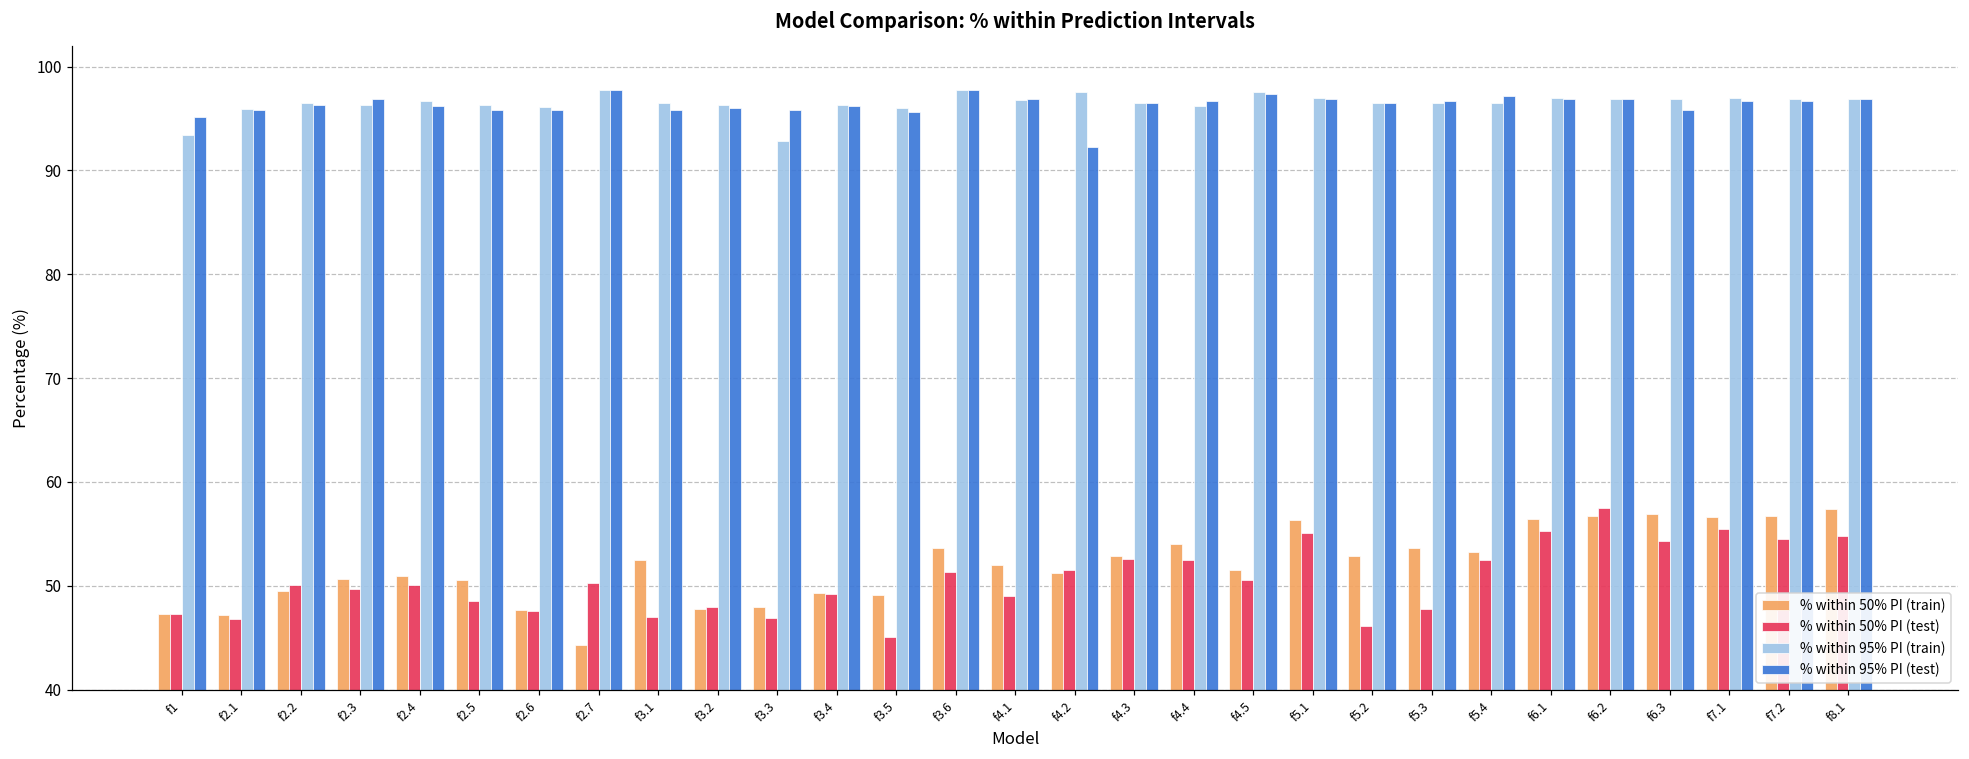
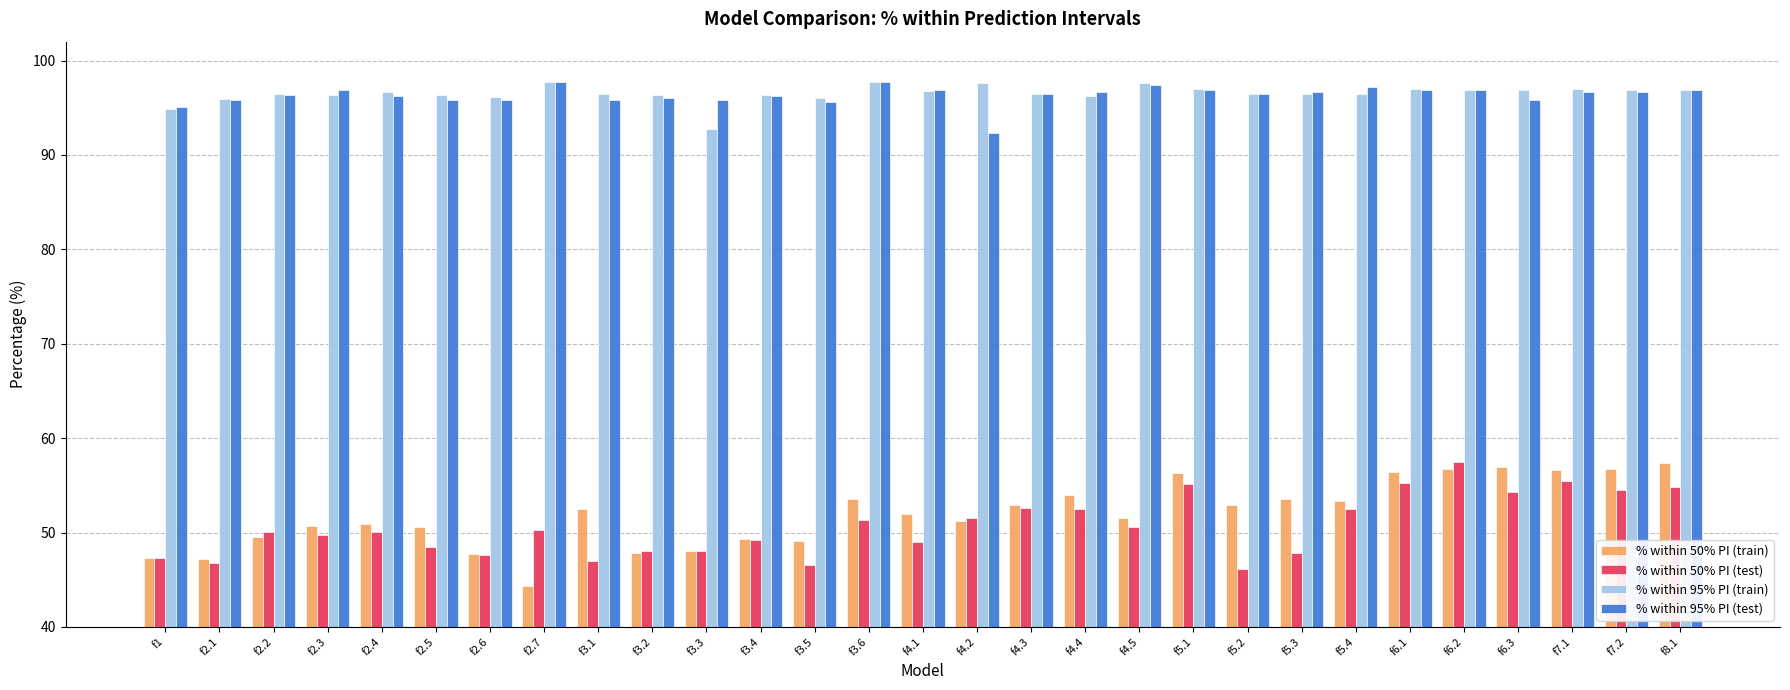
  {
    "% within 50% PI (train)": {
      "f1": 47,
      "f2.1": 47,
      "f2.2": 50,
      "f2.3": 51,
      "f2.4": 51,
      "f2.5": 51,
      "f2.6": 48,
      "f2.7": 44,
      "f3.1": 53,
      "f3.2": 48,
      "f3.3": 48,
      "f3.4": 49,
      "f3.5": 49,
      "f3.6": 54,
      "f4.1": 52,
      "f4.2": 51,
      "f4.3": 53,
      "f4.4": 54,
      "f4.5": 52,
      "f5.1": 56,
      "f5.2": 53,
      "f5.3": 54,
      "f5.4": 53,
      "f6.1": 56,
      "f6.2": 57,
      "f6.3": 57,
      "f7.1": 57,
      "f7.2": 57,
      "f8.1": 57
    },
    "% within 50% PI (test)": {
      "f1": 47,
      "f2.1": 47,
      "f2.2": 50,
      "f2.3": 50,
      "f2.4": 50,
      "f2.5": 49,
      "f2.6": 48,
      "f2.7": 50,
      "f3.1": 47,
      "f3.2": 48,
-     "f3.3": 47,
+     "f3.3": 48,
      "f3.4": 49,
-     "f3.5": 45,
+     "f3.5": 47,
      "f3.6": 51,
      "f4.1": 49,
      "f4.2": 52,
      "f4.3": 53,
      "f4.4": 53,
      "f4.5": 51,
      "f5.1": 55,
      "f5.2": 46,
      "f5.3": 48,
      "f5.4": 53,
      "f6.1": 55,
      "f6.2": 58,
      "f6.3": 54,
      "f7.1": 56,
      "f7.2": 55,
      "f8.1": 55
    },
    "% within 95% PI (train)": {
-     "f1": 93,
+     "f1": 95,
      "f2.1": 96,
      "f2.2": 97,
      "f2.3": 96,
      "f2.4": 97,
      "f2.5": 96,
      "f2.6": 96,
      "f2.7": 98,
      "f3.1": 97,
      "f3.2": 96,
      "f3.3": 93,
      "f3.4": 96,
      "f3.5": 96,
      "f3.6": 98,
      "f4.1": 97,
      "f4.2": 98,
      "f4.3": 97,
      "f4.4": 96,
      "f4.5": 98,
      "f5.1": 97,
      "f5.2": 97,
      "f5.3": 97,
      "f5.4": 97,
      "f6.1": 97,
      "f6.2": 97,
      "f6.3": 97,
      "f7.1": 97,
      "f7.2": 97,
      "f8.1": 97
    },
    "% within 95% PI (test)": {
      "f1": 95,
      "f2.1": 96,
      "f2.2": 96,
      "f2.3": 97,
      "f2.4": 96,
      "f2.5": 96,
      "f2.6": 96,
      "f2.7": 98,
      "f3.1": 96,
      "f3.2": 96,
      "f3.3": 96,
      "f3.4": 96,
      "f3.5": 96,
      "f3.6": 98,
      "f4.1": 97,
      "f4.2": 92,
      "f4.3": 97,
      "f4.4": 97,
      "f4.5": 97,
      "f5.1": 97,
      "f5.2": 97,
      "f5.3": 97,
      "f5.4": 97,
      "f6.1": 97,
      "f6.2": 97,
      "f6.3": 96,
      "f7.1": 97,
      "f7.2": 97,
      "f8.1": 97
    }
  }
